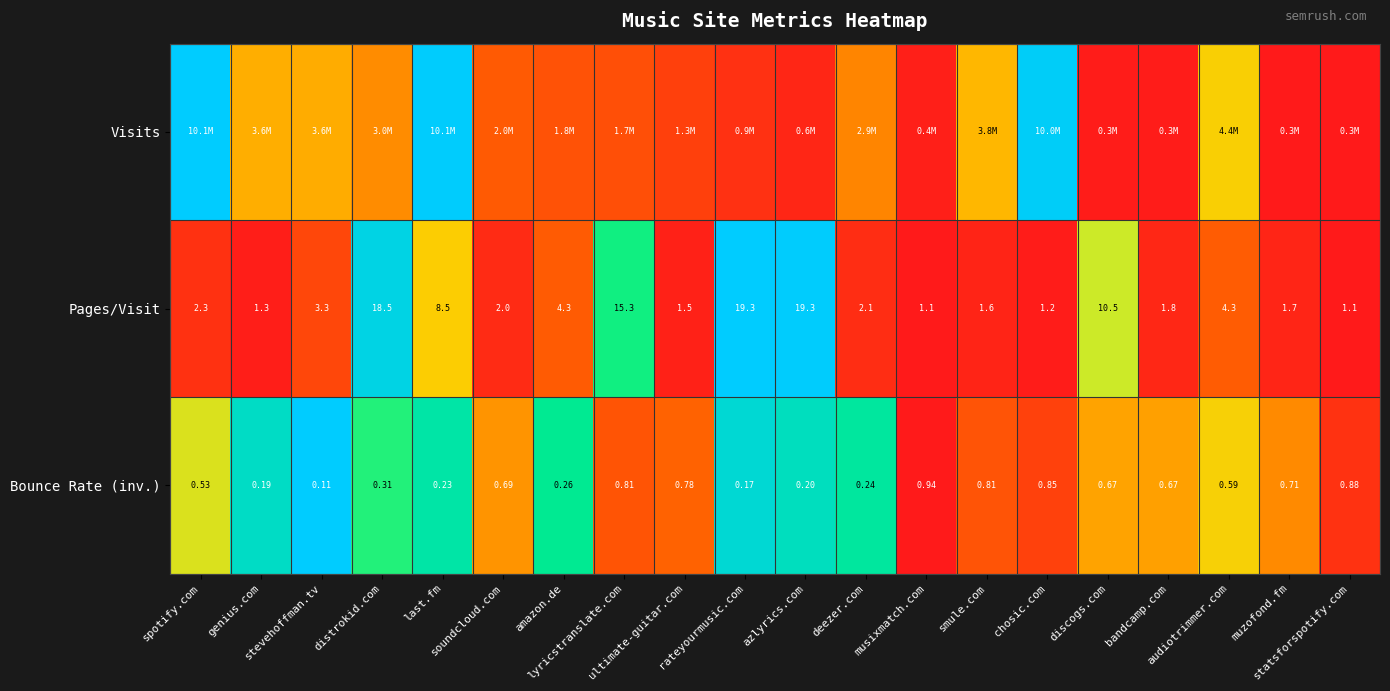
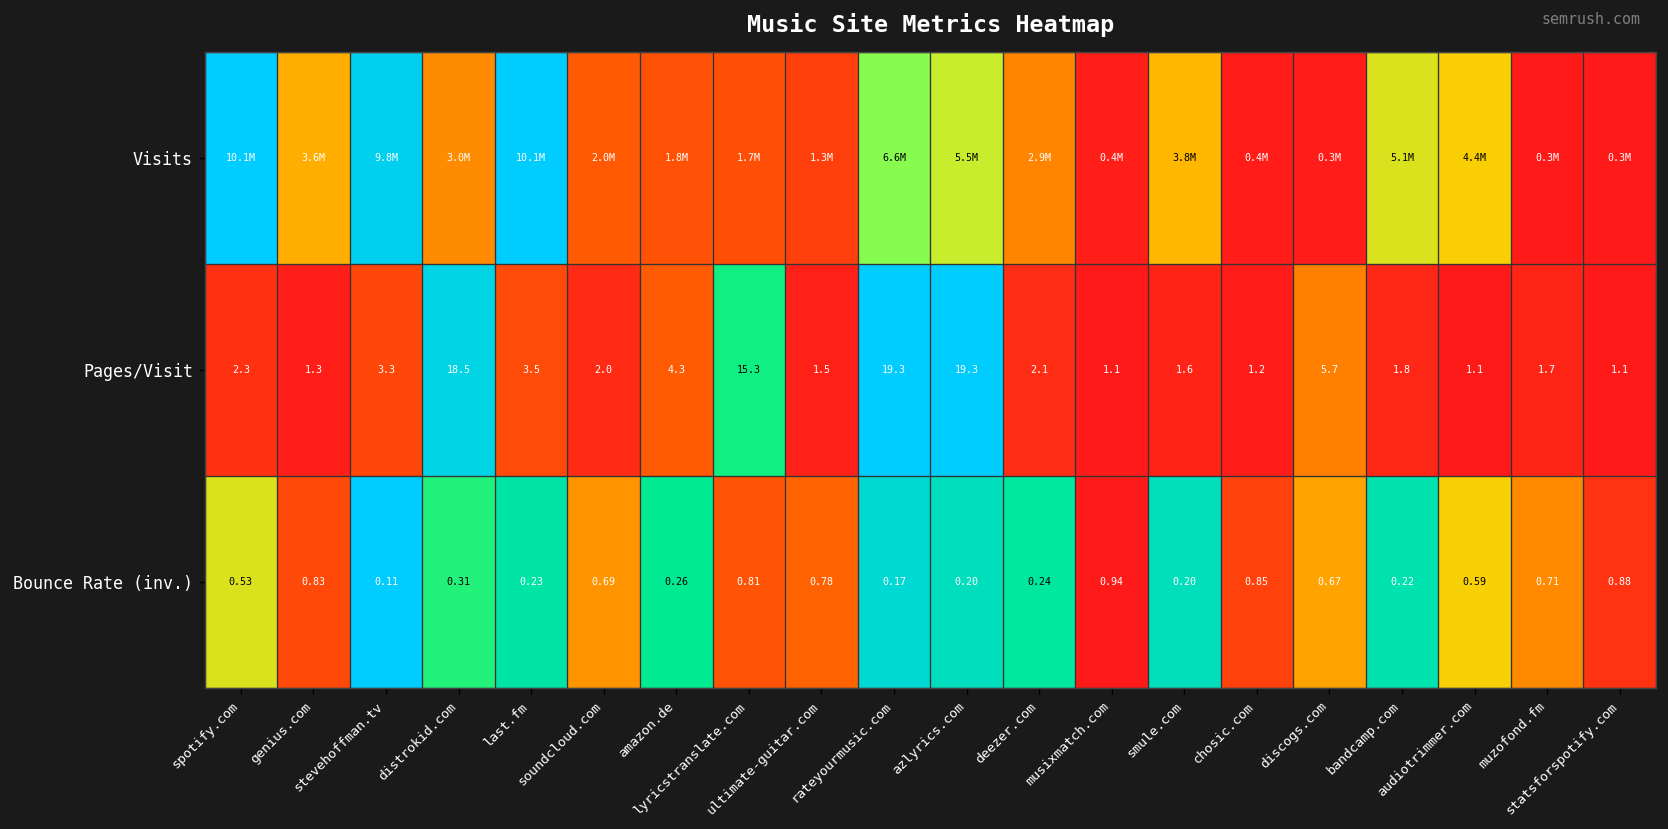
  {
    "Visits": {
      "spotify.com": "10.1M",
      "genius.com": "3.6M",
-     "stevehoffman.tv": "3.6M",
+     "stevehoffman.tv": "9.8M",
      "distrokid.com": "3.0M",
      "last.fm": "10.1M",
      "soundcloud.com": "2.0M",
      "amazon.de": "1.8M",
      "lyricstranslate.com": "1.7M",
      "ultimate-guitar.com": "1.3M",
-     "rateyourmusic.com": "0.9M",
-     "azlyrics.com": "0.6M",
+     "rateyourmusic.com": "6.6M",
+     "azlyrics.com": "5.5M",
      "deezer.com": "2.9M",
      "musixmatch.com": "0.4M",
      "smule.com": "3.8M",
-     "chosic.com": "10.0M",
+     "chosic.com": "0.4M",
      "discogs.com": "0.3M",
-     "bandcamp.com": "0.3M",
+     "bandcamp.com": "5.1M",
      "audiotrimmer.com": "4.4M",
      "muzofond.fm": "0.3M",
      "statsforspotify.com": "0.3M"
    },
    "Pages/Visit": {
      "spotify.com": "2.3",
      "genius.com": "1.3",
      "stevehoffman.tv": "3.3",
      "distrokid.com": "18.5",
-     "last.fm": "8.5",
+     "last.fm": "3.5",
      "soundcloud.com": "2.0",
      "amazon.de": "4.3",
      "lyricstranslate.com": "15.3",
      "ultimate-guitar.com": "1.5",
      "rateyourmusic.com": "19.3",
      "azlyrics.com": "19.3",
      "deezer.com": "2.1",
      "musixmatch.com": "1.1",
      "smule.com": "1.6",
      "chosic.com": "1.2",
-     "discogs.com": "10.5",
+     "discogs.com": "5.7",
      "bandcamp.com": "1.8",
-     "audiotrimmer.com": "4.3",
+     "audiotrimmer.com": "1.1",
      "muzofond.fm": "1.7",
      "statsforspotify.com": "1.1"
    },
    "Bounce Rate (inv.)": {
      "spotify.com": "0.53",
-     "genius.com": "0.19",
+     "genius.com": "0.83",
      "stevehoffman.tv": "0.11",
      "distrokid.com": "0.31",
      "last.fm": "0.23",
      "soundcloud.com": "0.69",
      "amazon.de": "0.26",
      "lyricstranslate.com": "0.81",
      "ultimate-guitar.com": "0.78",
      "rateyourmusic.com": "0.17",
      "azlyrics.com": "0.20",
      "deezer.com": "0.24",
      "musixmatch.com": "0.94",
-     "smule.com": "0.81",
+     "smule.com": "0.20",
      "chosic.com": "0.85",
      "discogs.com": "0.67",
-     "bandcamp.com": "0.67",
+     "bandcamp.com": "0.22",
      "audiotrimmer.com": "0.59",
      "muzofond.fm": "0.71",
      "statsforspotify.com": "0.88"
    }
  }
